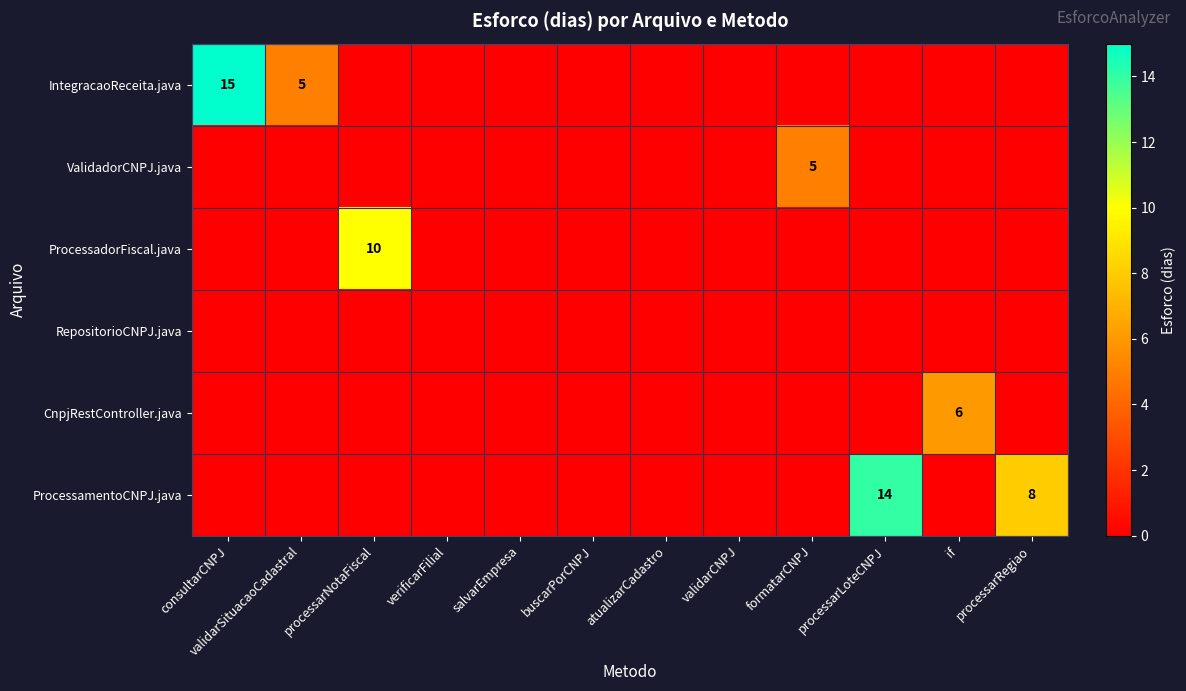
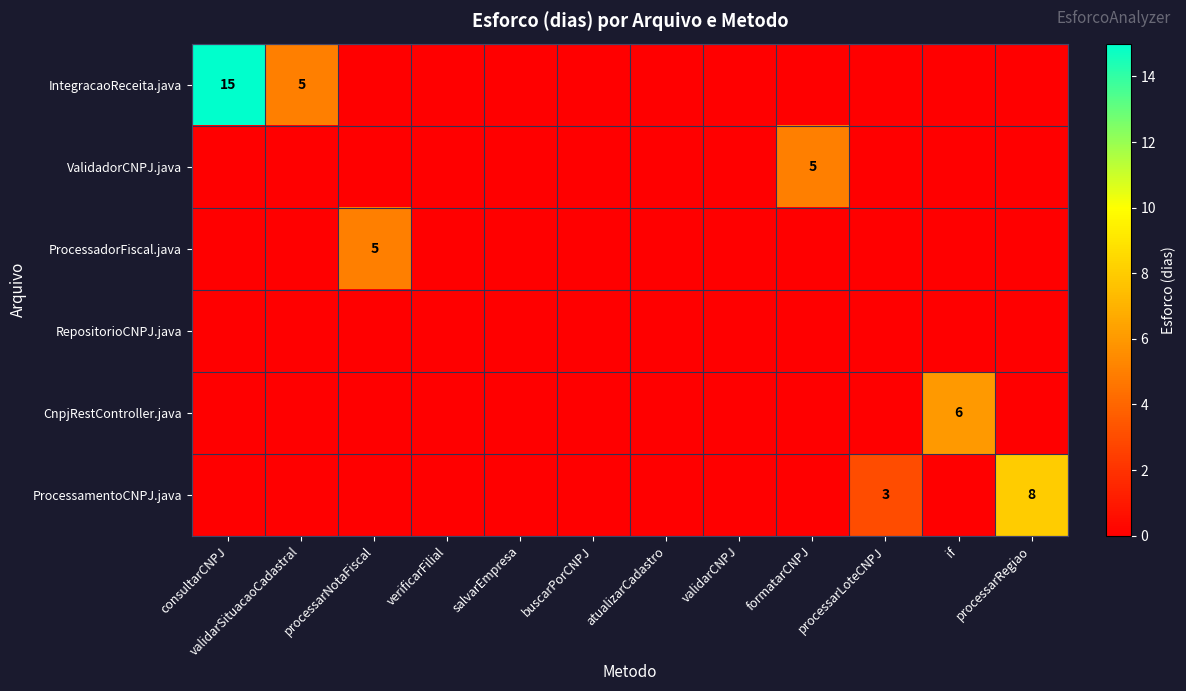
  {
    "IntegracaoReceita.java": {
      "consultarCNPJ": 15,
      "validarSituacaoCadastral": 5
    },
    "ValidadorCNPJ.java": {
      "formatarCNPJ": 5
    },
    "ProcessadorFiscal.java": {
-     "processarNotaFiscal": 10
+     "processarNotaFiscal": 5
    },
    "CnpjRestController.java": {
      "if": 6
    },
    "ProcessamentoCNPJ.java": {
-     "processarLoteCNPJ": 14,
+     "processarLoteCNPJ": 3,
      "processarRegiao": 8
    }
  }
